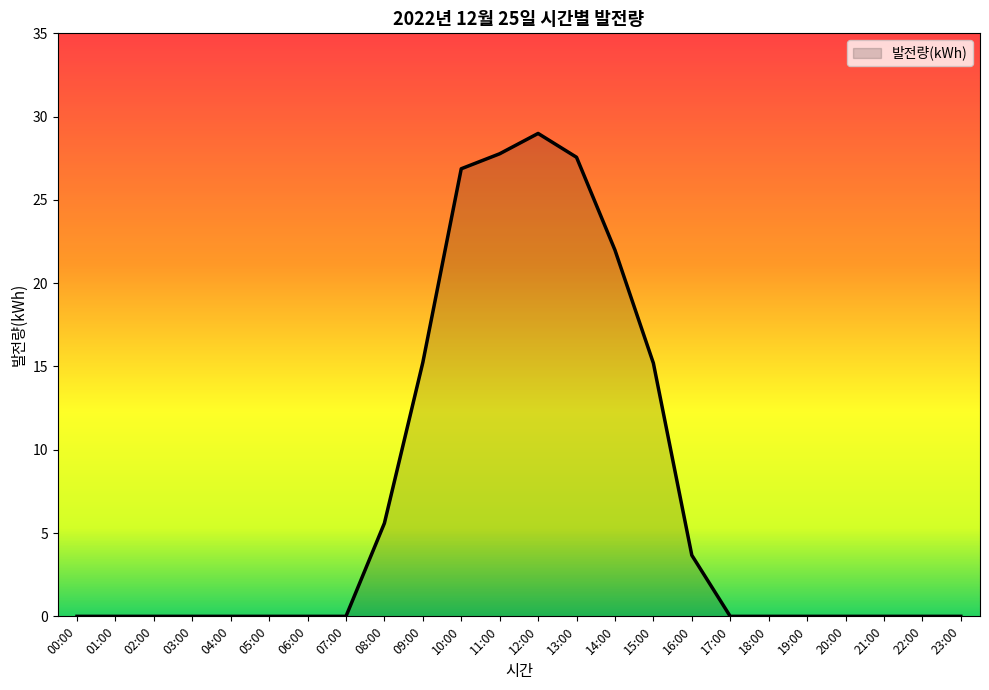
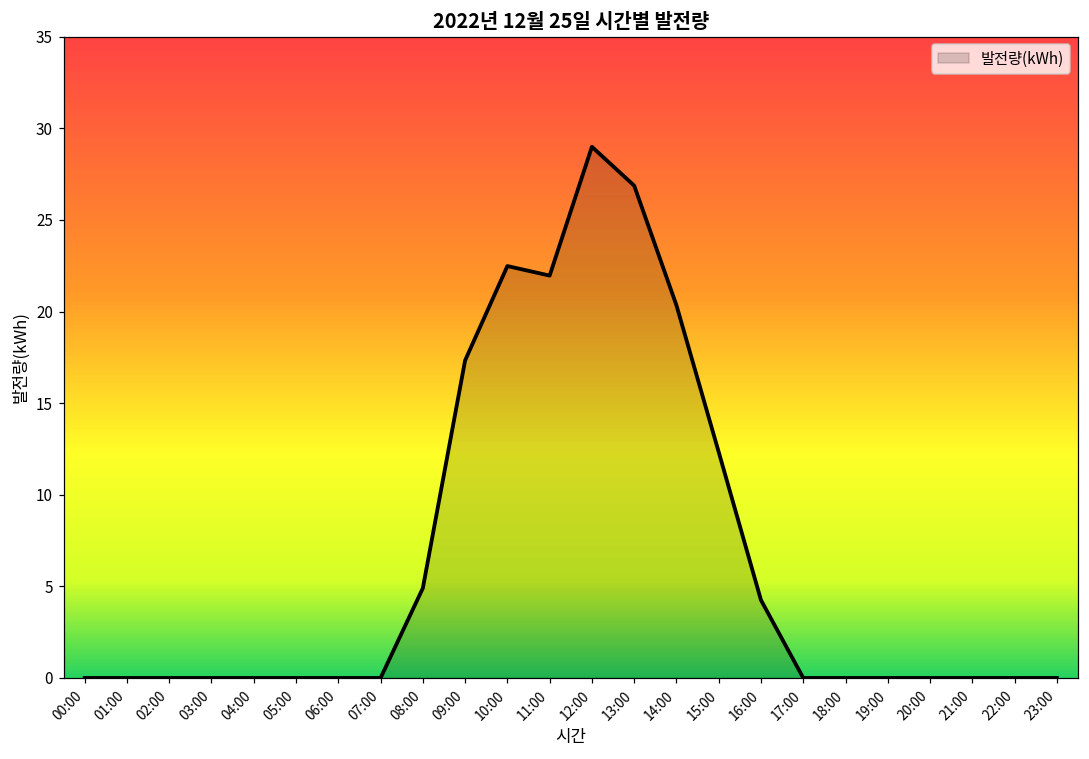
  {
    "00:00": 0.0,
    "01:00": 0.0,
    "02:00": 0.0,
    "03:00": 0.0,
    "04:00": 0.0,
    "05:00": 0.0,
    "06:00": 0.0,
    "07:00": 0.0,
-   "08:00": 5.6,
-   "09:00": 15.2,
-   "10:00": 26.9,
-   "11:00": 27.8,
+   "08:00": 4.9,
+   "09:00": 17.3,
+   "10:00": 22.5,
+   "11:00": 22.0,
    "12:00": 29.0,
-   "13:00": 27.6,
-   "14:00": 22.0,
-   "15:00": 15.2,
-   "16:00": 3.7,
+   "13:00": 26.9,
+   "14:00": 20.3,
+   "15:00": 12.3,
+   "16:00": 4.3,
    "17:00": 0.0,
    "18:00": 0.0,
    "19:00": 0.0,
    "20:00": 0.0,
    "21:00": 0.0,
    "22:00": 0.0,
    "23:00": 0.0
  }
